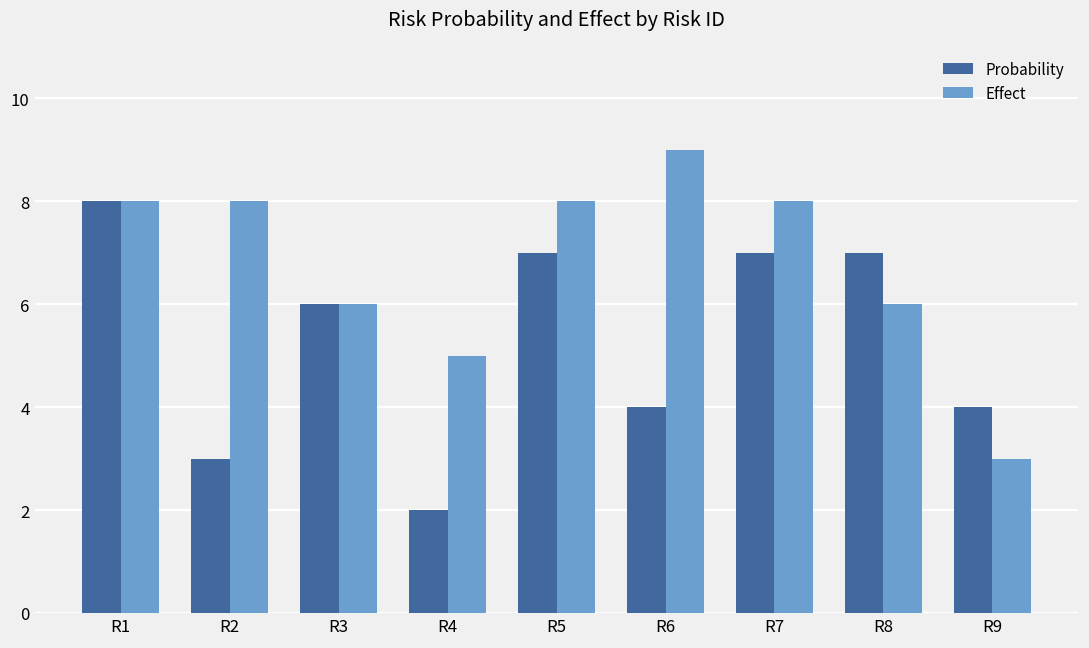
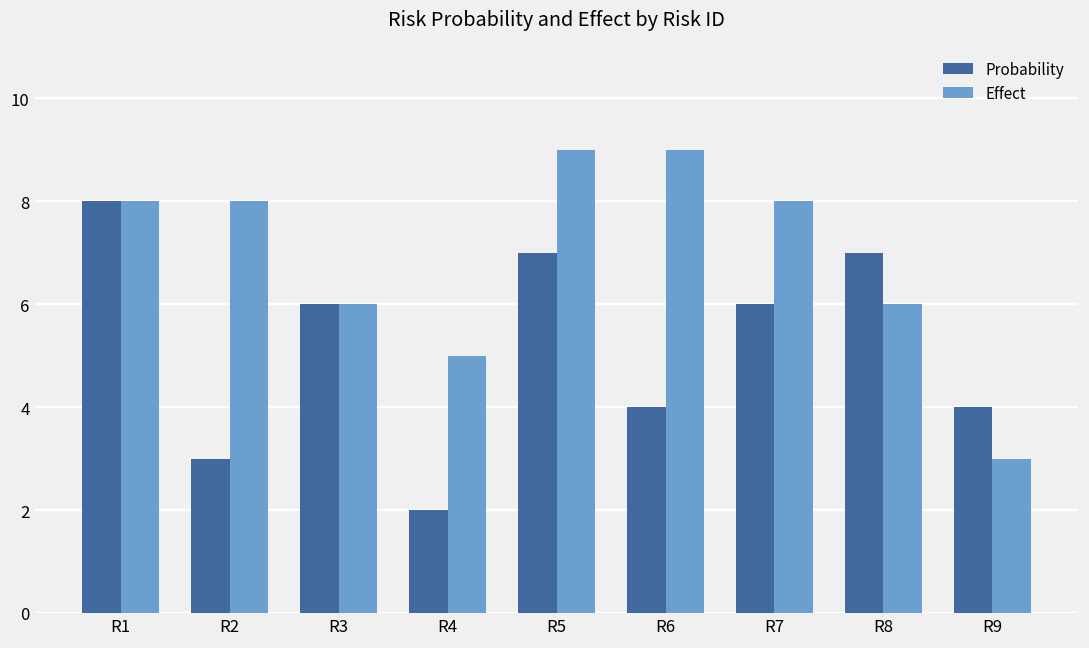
  {
    "Probability": {
      "R1": 8,
      "R2": 3,
      "R3": 6,
      "R4": 2,
      "R5": 7,
      "R6": 4,
-     "R7": 7,
+     "R7": 6,
      "R8": 7,
      "R9": 4
    },
    "Effect": {
      "R1": 8,
      "R2": 8,
      "R3": 6,
      "R4": 5,
-     "R5": 8,
+     "R5": 9,
      "R6": 9,
      "R7": 8,
      "R8": 6,
      "R9": 3
    }
  }
